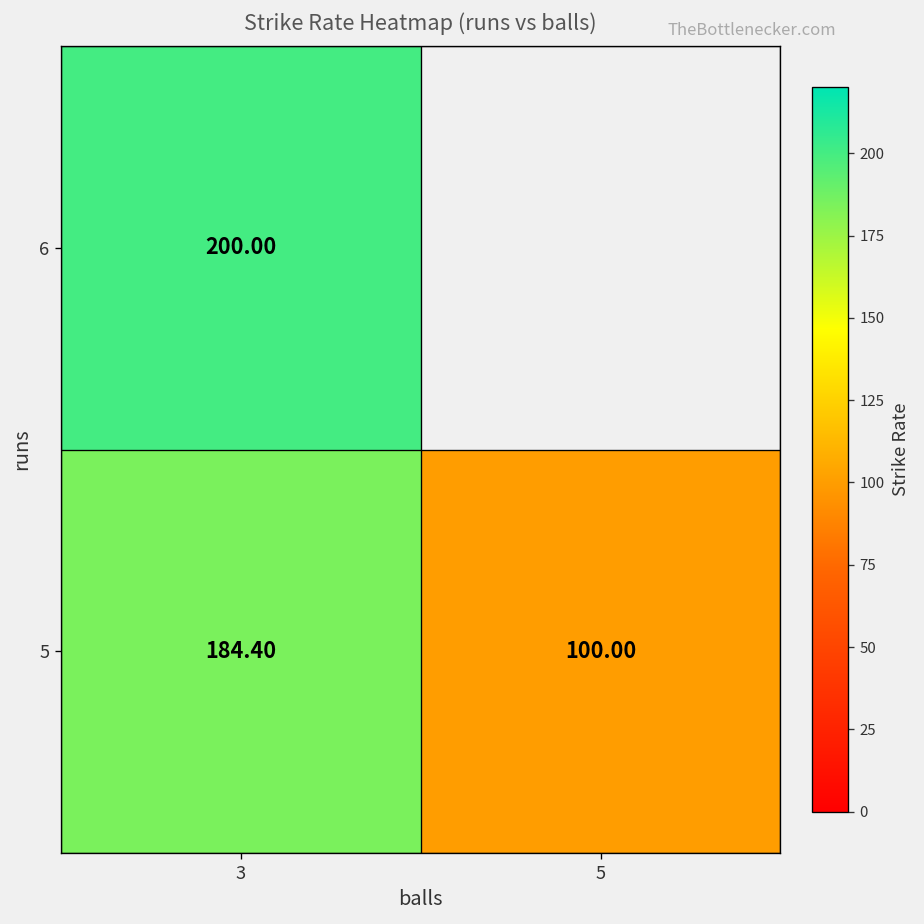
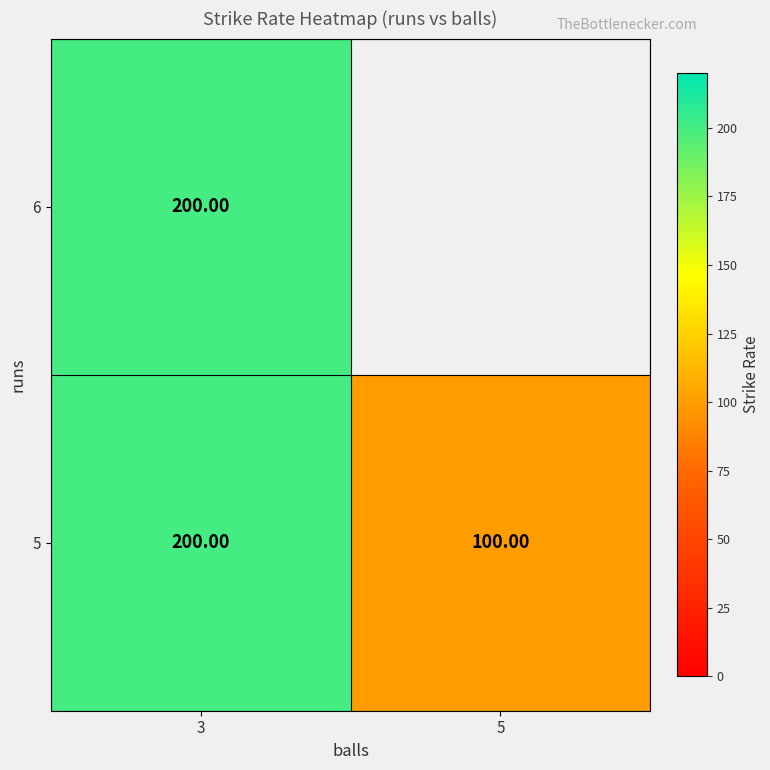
  {
    "6": {
      "3": 200.00
    },
    "5": {
-     "3": 184.40,
+     "3": 200.00,
      "5": 100.00
    }
  }
